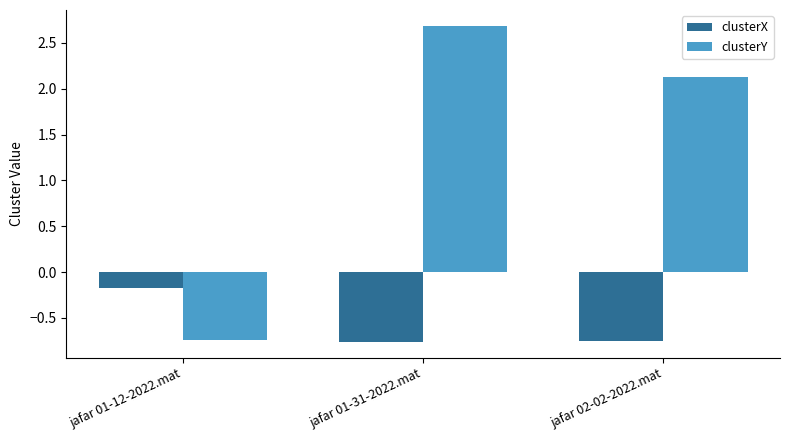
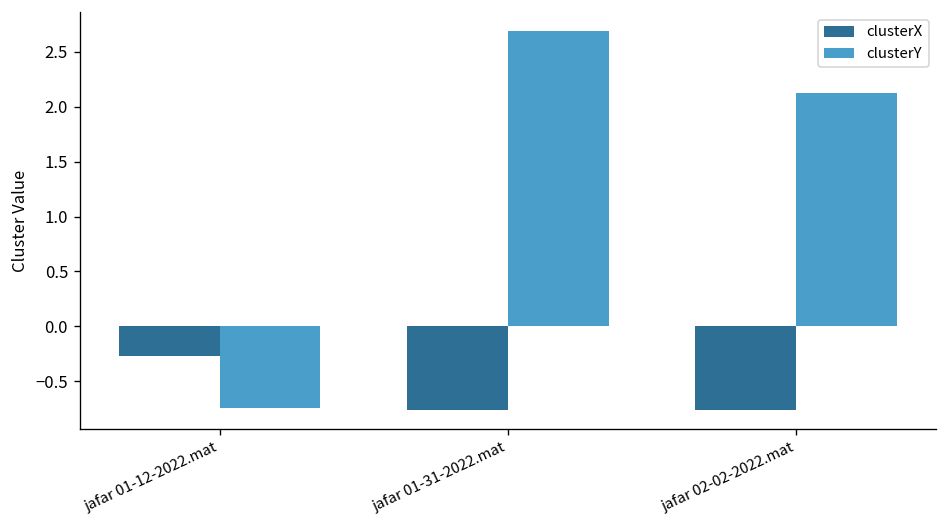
  {
    "clusterX": {
-     "jafar 01-12-2022.mat": -0.2,
+     "jafar 01-12-2022.mat": -0.3,
      "jafar 01-31-2022.mat": -0.8,
      "jafar 02-02-2022.mat": -0.8
    },
    "clusterY": {
      "jafar 01-12-2022.mat": -0.7,
      "jafar 01-31-2022.mat": 2.7,
      "jafar 02-02-2022.mat": 2.1
    }
  }
